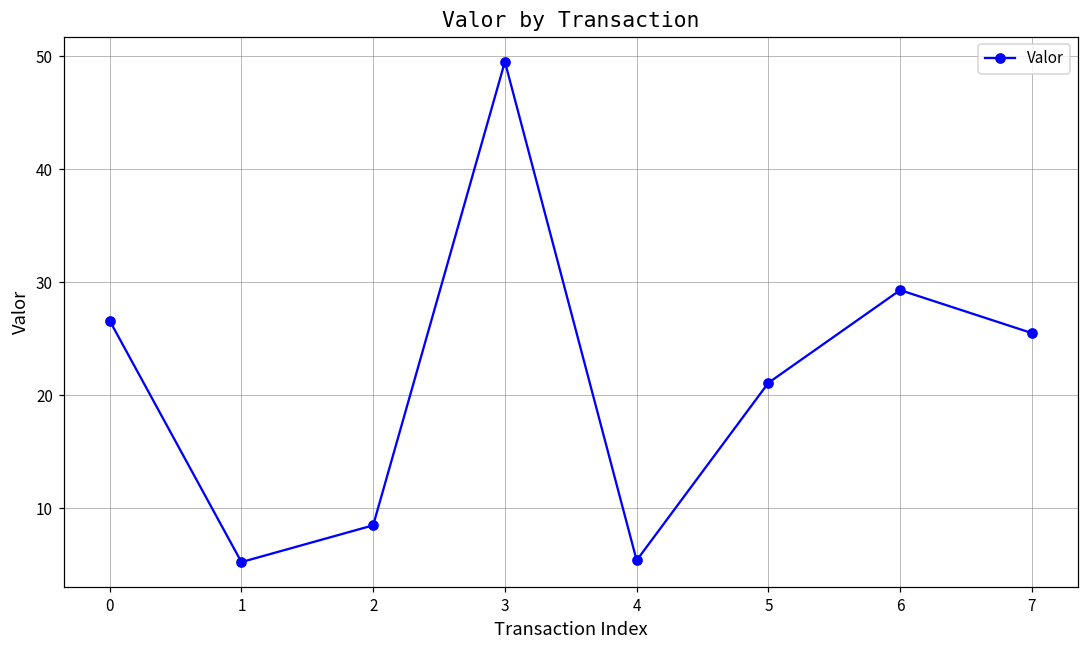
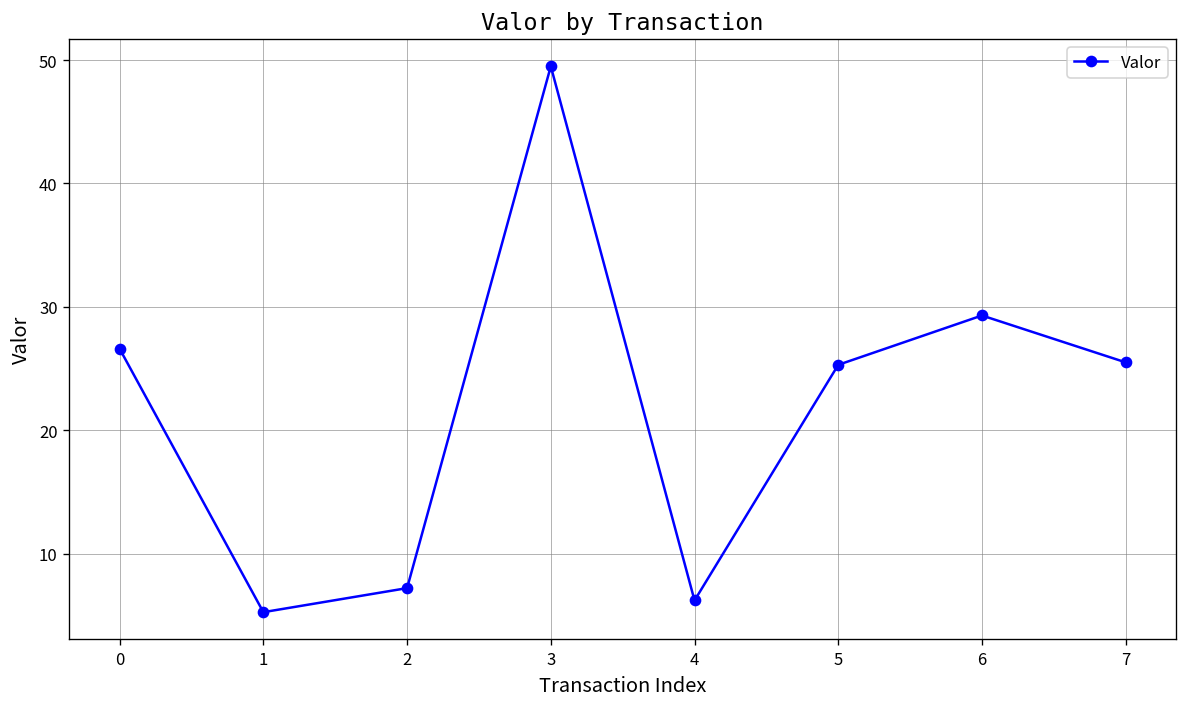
  {
    "0": 26.6,
    "1": 5.3,
-   "2": 8.5,
+   "2": 7.2,
    "3": 49.5,
-   "4": 5.4,
-   "5": 21.1,
+   "4": 6.2,
+   "5": 25.3,
    "6": 29.3,
    "7": 25.5
  }
